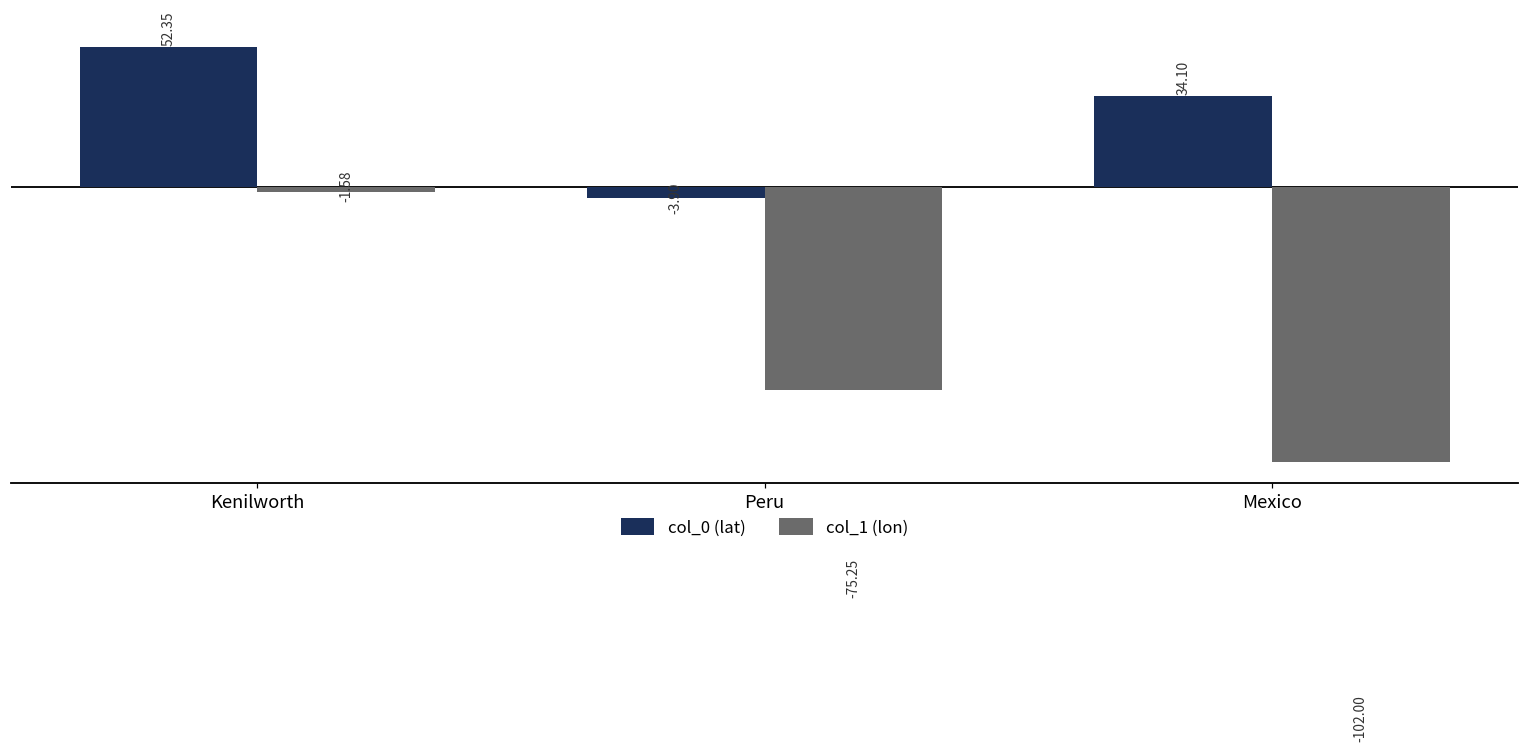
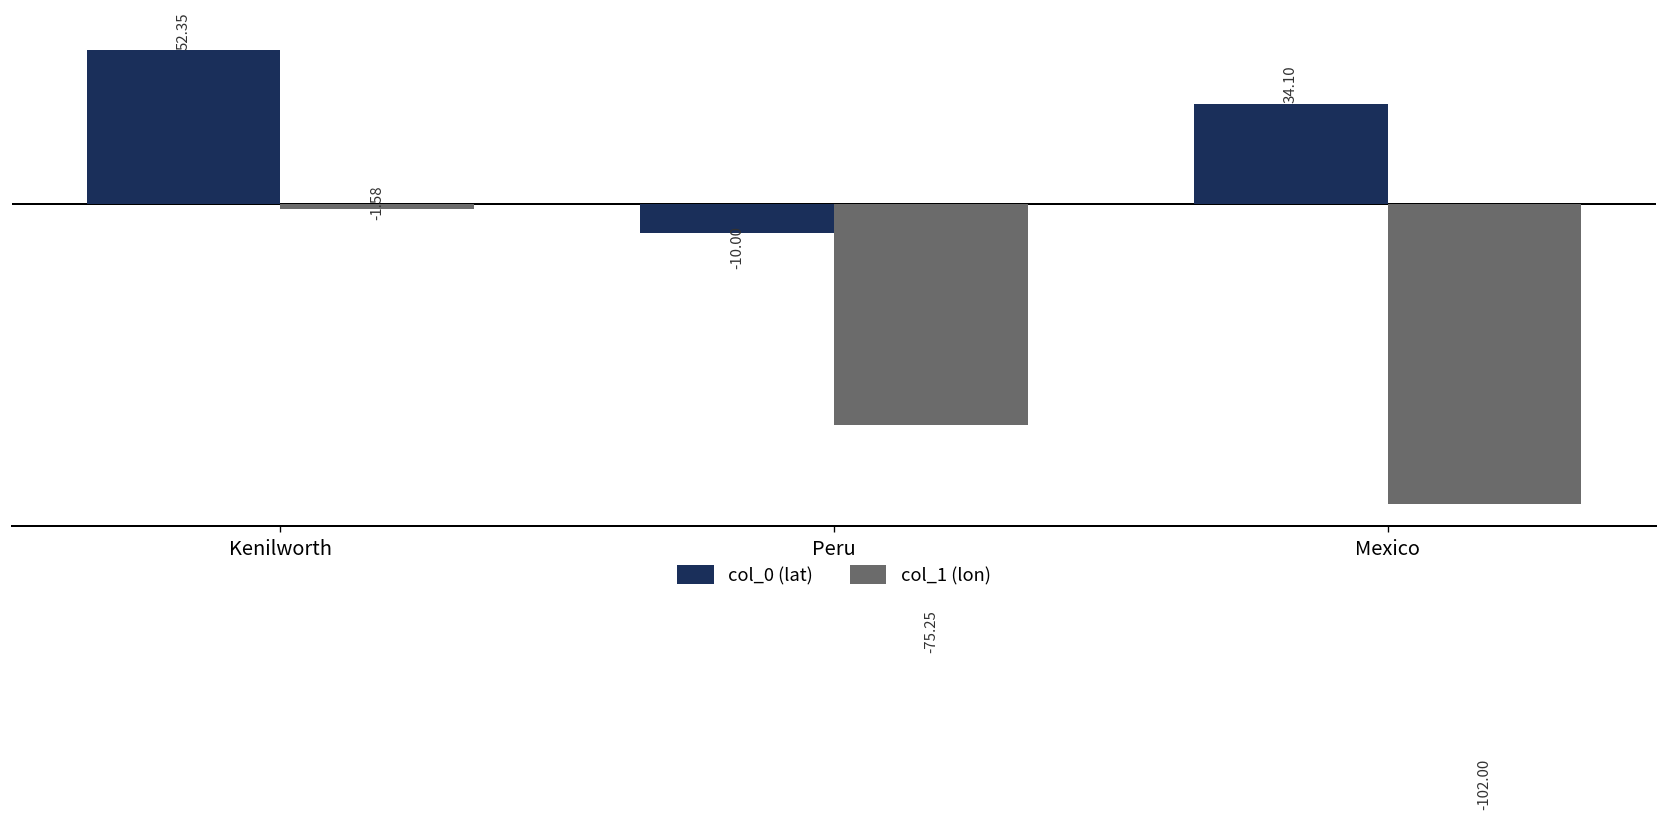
  {
    "col_0 (lat)": {
      "Kenilworth": 52.35,
-     "Peru": -3.90,
+     "Peru": -10.00,
      "Mexico": 34.10
    },
    "col_1 (lon)": {
      "Kenilworth": -1.58
    }
  }
